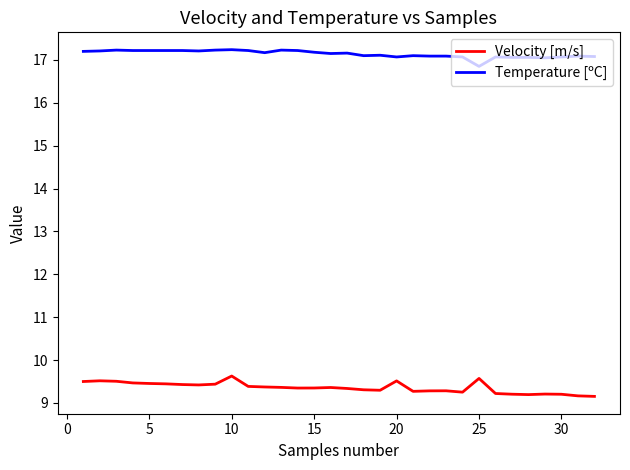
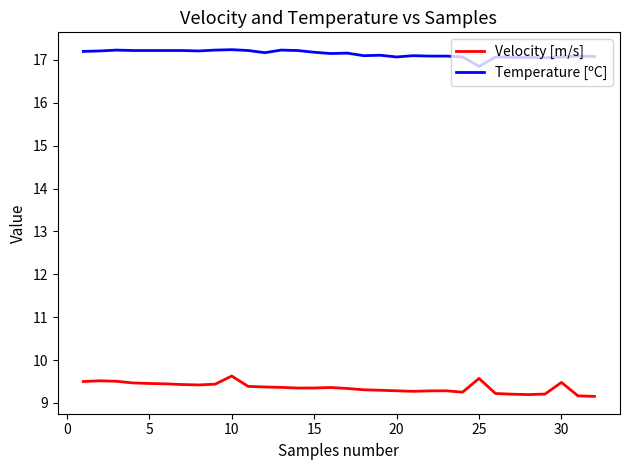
  {
    "Velocity [m/s]": {
      "5": 9.5,
      "10": 9.6,
      "15": 9.3,
-     "20": 9.5,
+     "20": 9.3,
      "25": 9.6,
-     "30": 9.2
+     "30": 9.5
    },
    "Temperature [ºC]": {
      "5": 17.2,
      "10": 17.2,
      "15": 17.2,
      "20": 17.1
    }
  }
